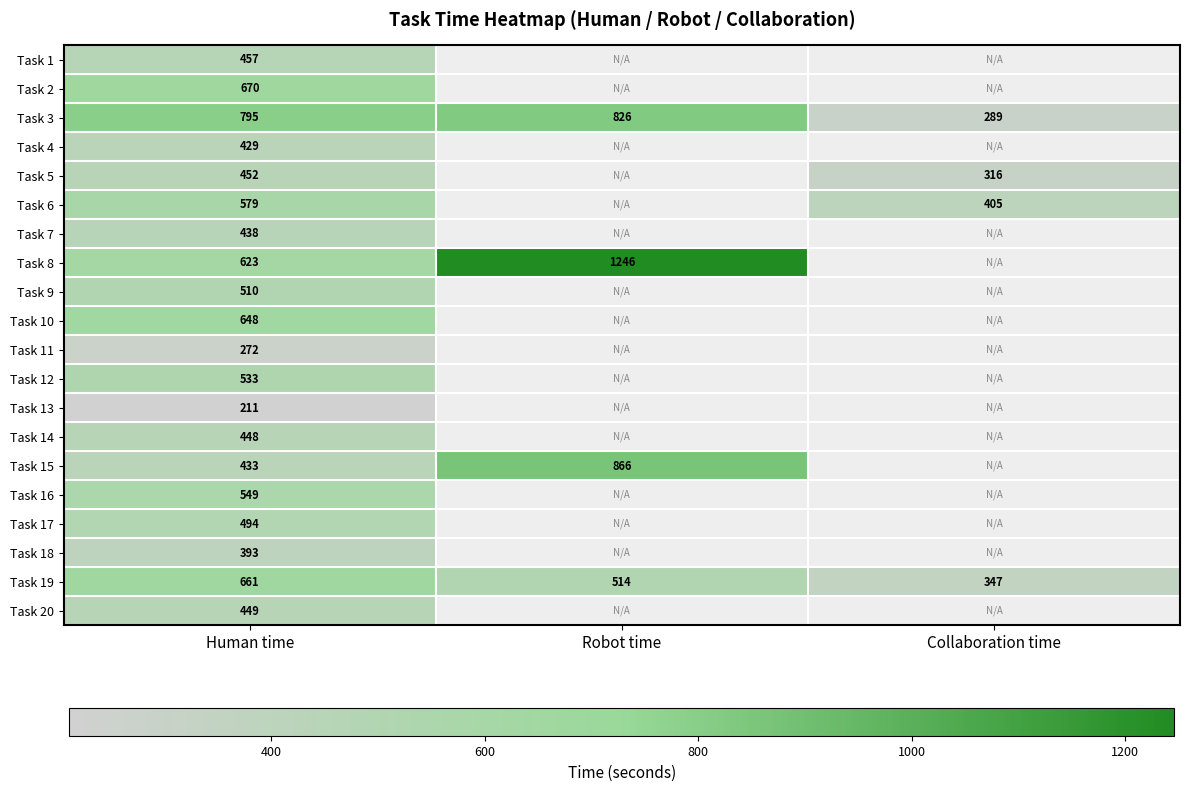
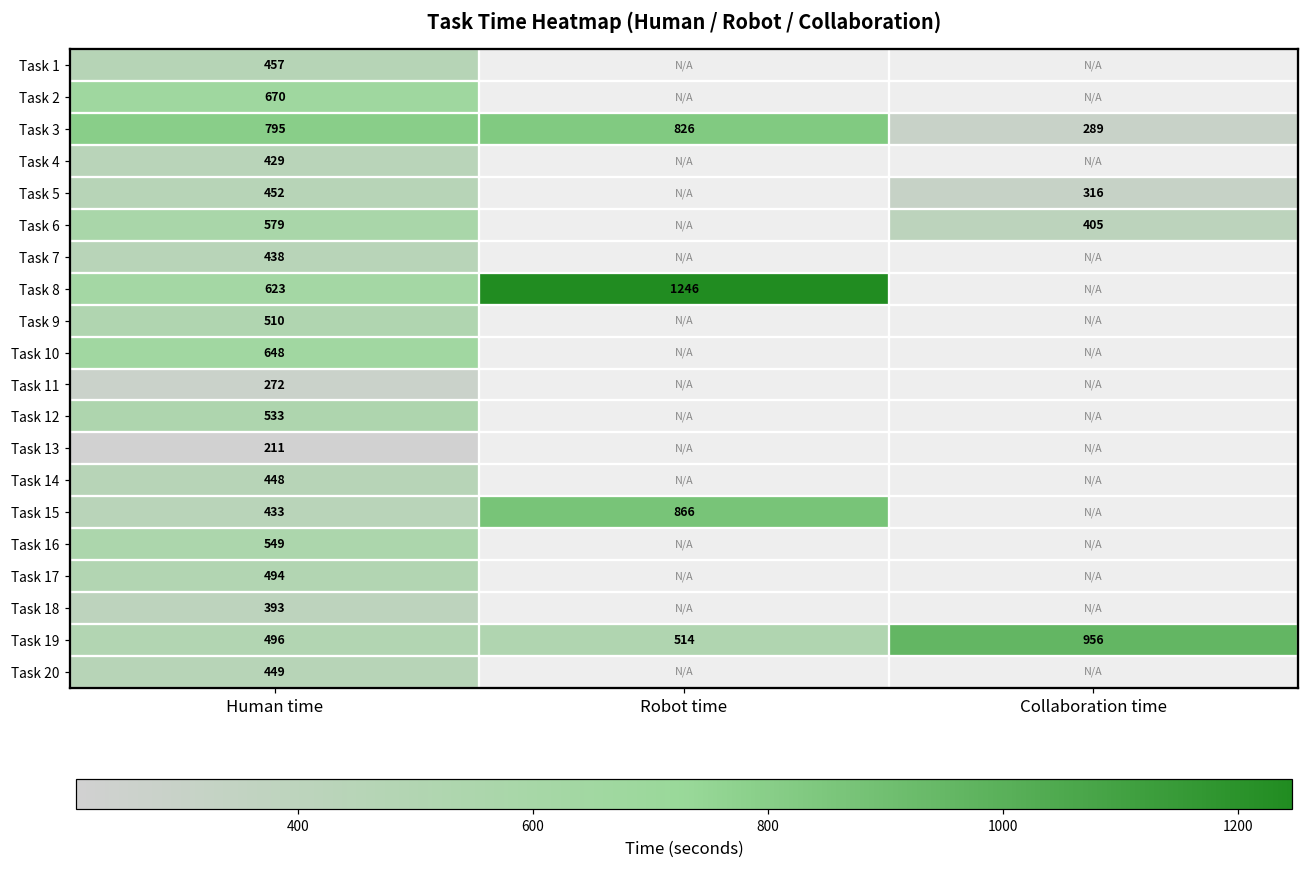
  {
    "Task 1": {
      "Human time": 457
    },
    "Task 2": {
      "Human time": 670
    },
    "Task 3": {
      "Human time": 795,
      "Robot time": 826,
      "Collaboration time": 289
    },
    "Task 4": {
      "Human time": 429
    },
    "Task 5": {
      "Human time": 452,
      "Collaboration time": 316
    },
    "Task 6": {
      "Human time": 579,
      "Collaboration time": 405
    },
    "Task 7": {
      "Human time": 438
    },
    "Task 8": {
      "Human time": 623,
      "Robot time": 1246
    },
    "Task 9": {
      "Human time": 510
    },
    "Task 10": {
      "Human time": 648
    },
    "Task 11": {
      "Human time": 272
    },
    "Task 12": {
      "Human time": 533
    },
    "Task 13": {
      "Human time": 211
    },
    "Task 14": {
      "Human time": 448
    },
    "Task 15": {
      "Human time": 433,
      "Robot time": 866
    },
    "Task 16": {
      "Human time": 549
    },
    "Task 17": {
      "Human time": 494
    },
    "Task 18": {
      "Human time": 393
    },
    "Task 19": {
-     "Human time": 661,
+     "Human time": 496,
      "Robot time": 514,
-     "Collaboration time": 347
+     "Collaboration time": 956
    },
    "Task 20": {
      "Human time": 449
    }
  }
